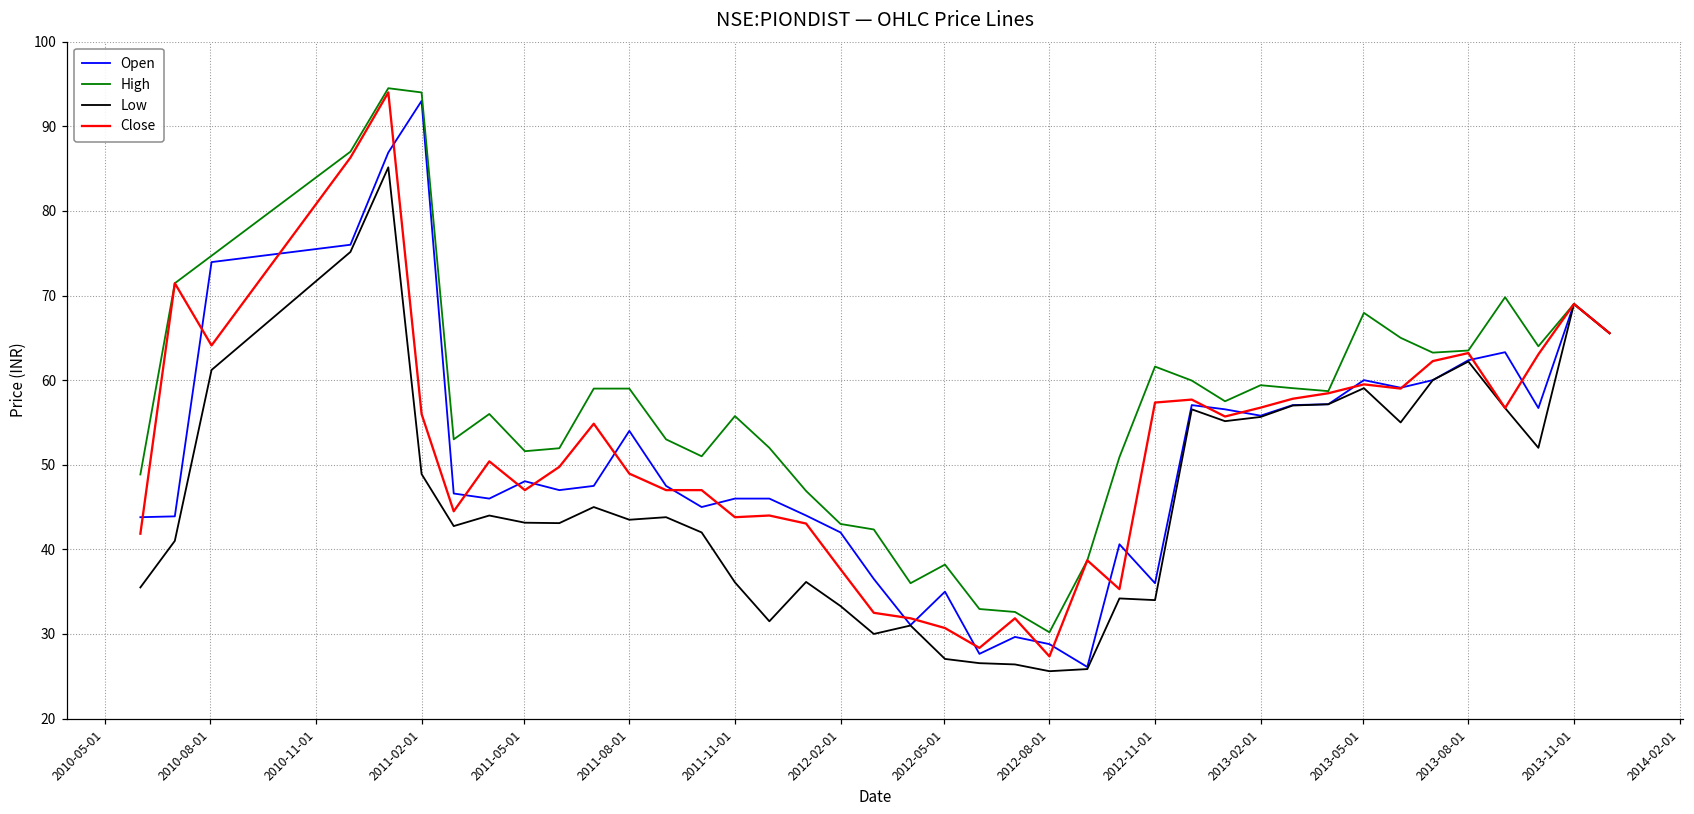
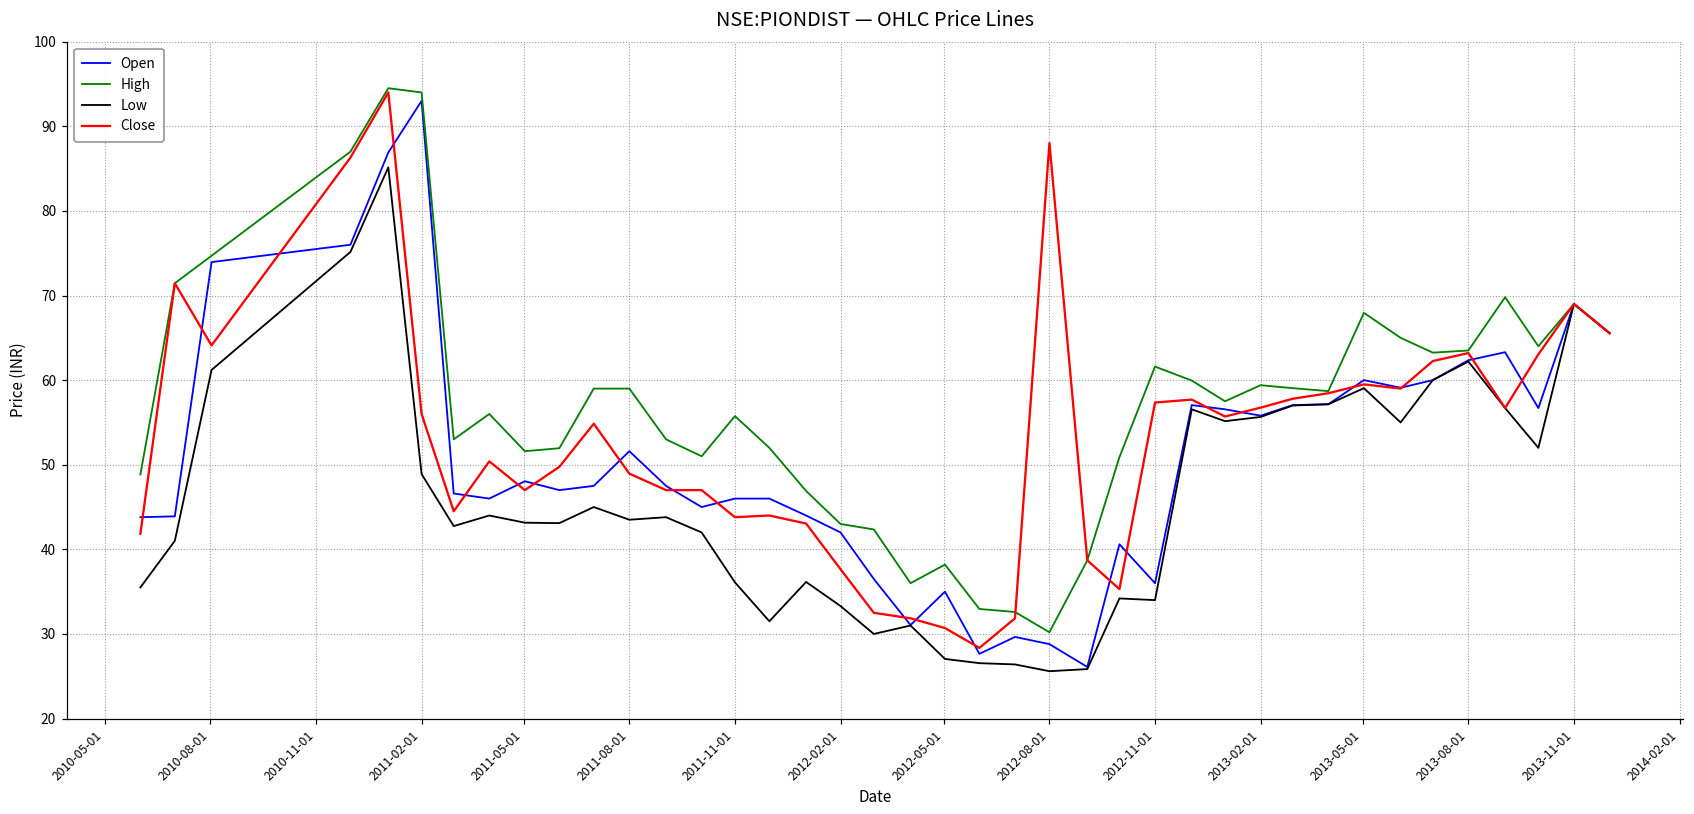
  {
    "Open": {
      "2011-02-01": 93,
-     "2011-08-01": 54,
+     "2011-08-01": 52,
      "2011-11-01": 46,
      "2012-02-01": 42,
      "2012-08-01": 29,
      "2012-11-01": 36
    },
    "High": {
      "2011-02-01": 94,
      "2011-08-01": 59,
      "2011-11-01": 56,
      "2012-02-01": 43,
      "2012-08-01": 30,
      "2012-11-01": 62,
      "2013-02-01": 59
    },
    "Low": {
      "2011-02-01": 49,
      "2011-08-01": 44,
      "2011-11-01": 36,
      "2012-02-01": 33,
      "2012-08-01": 26,
      "2012-11-01": 34
    },
    "Close": {
      "2011-02-01": 56,
      "2011-08-01": 49,
      "2011-11-01": 44,
      "2012-02-01": 38,
-     "2012-08-01": 27,
+     "2012-08-01": 88,
      "2012-11-01": 57,
      "2013-02-01": 57
    }
  }
